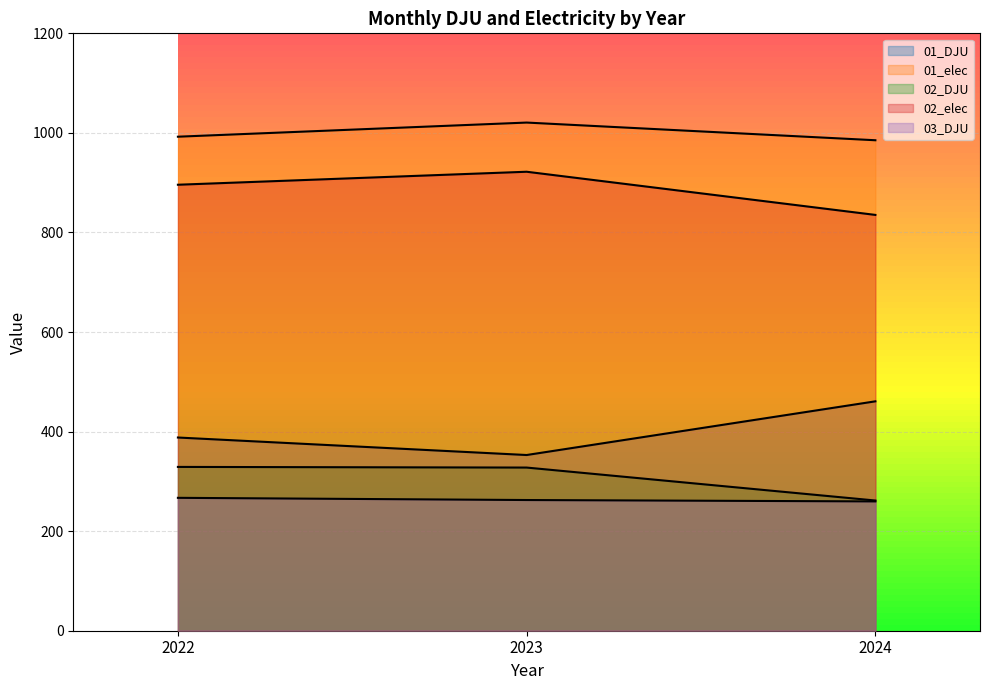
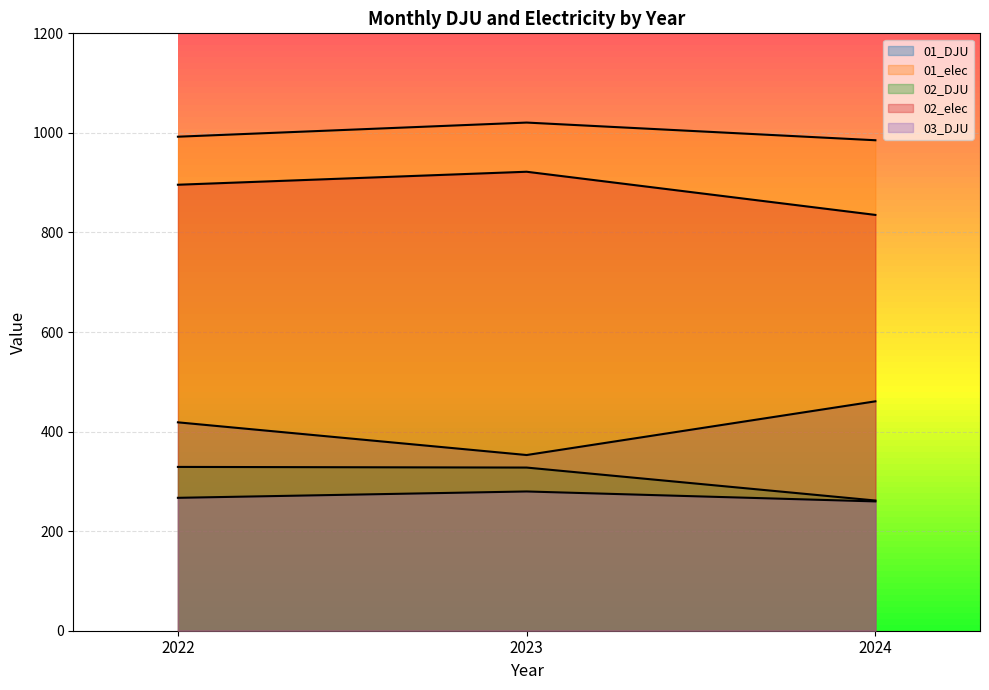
  {
    "01_DJU": {
-     "2022": 390,
+     "2022": 420,
      "2023": 350,
      "2024": 460
    },
    "02_DJU": {
      "2022": 330,
      "2023": 330
    },
    "03_DJU": {
      "2022": 270,
-     "2023": 260
+     "2023": 280
    }
  }
